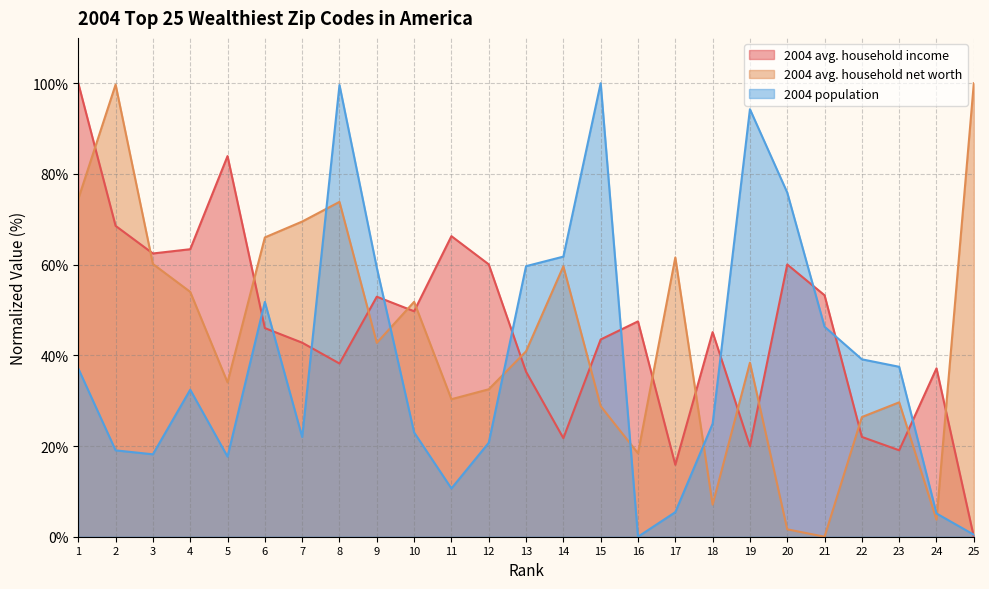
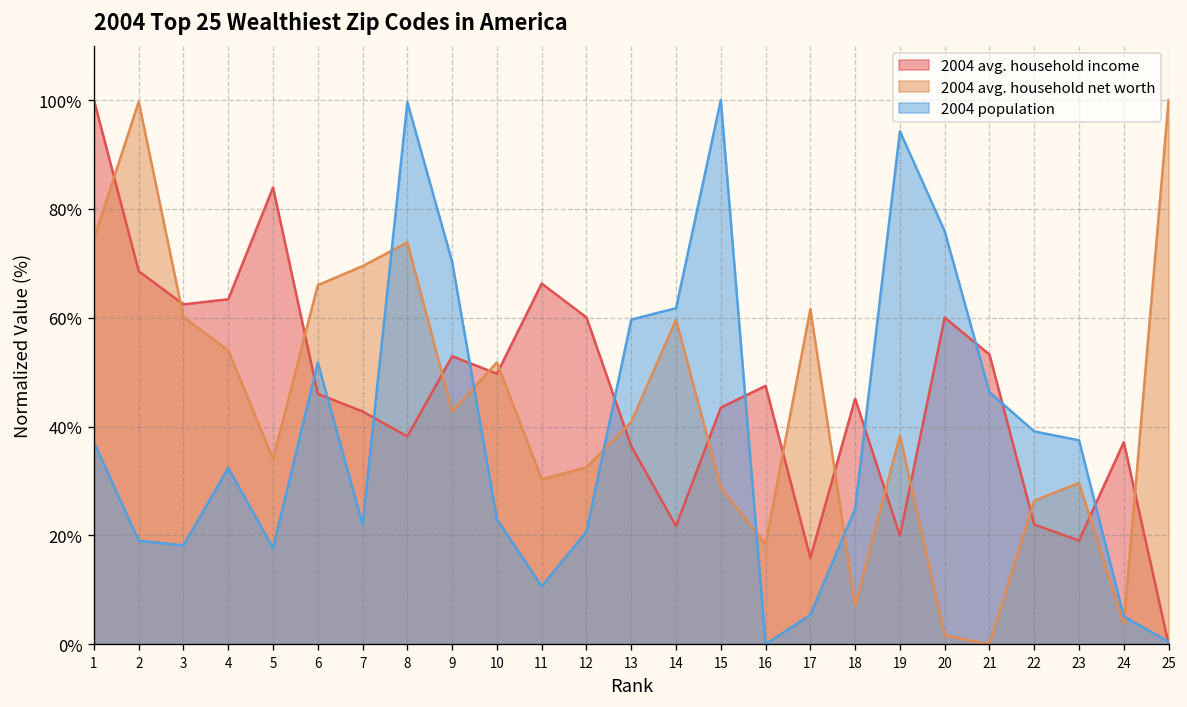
  {
    "2004 population": {
      "1": "37%",
      "2": "19%",
      "3": "18%",
      "4": "32%",
      "5": "18%",
      "6": "52%",
      "7": "22%",
      "8": "100%",
-     "9": "59%",
+     "9": "70%",
      "10": "23%",
      "11": "11%",
      "12": "21%",
      "13": "60%",
      "14": "62%",
      "15": "100%",
      "16": "0%",
      "17": "5%",
      "18": "25%",
      "19": "94%",
      "20": "76%",
      "21": "46%",
      "22": "39%",
      "23": "37%",
      "24": "5%"
    }
  }
